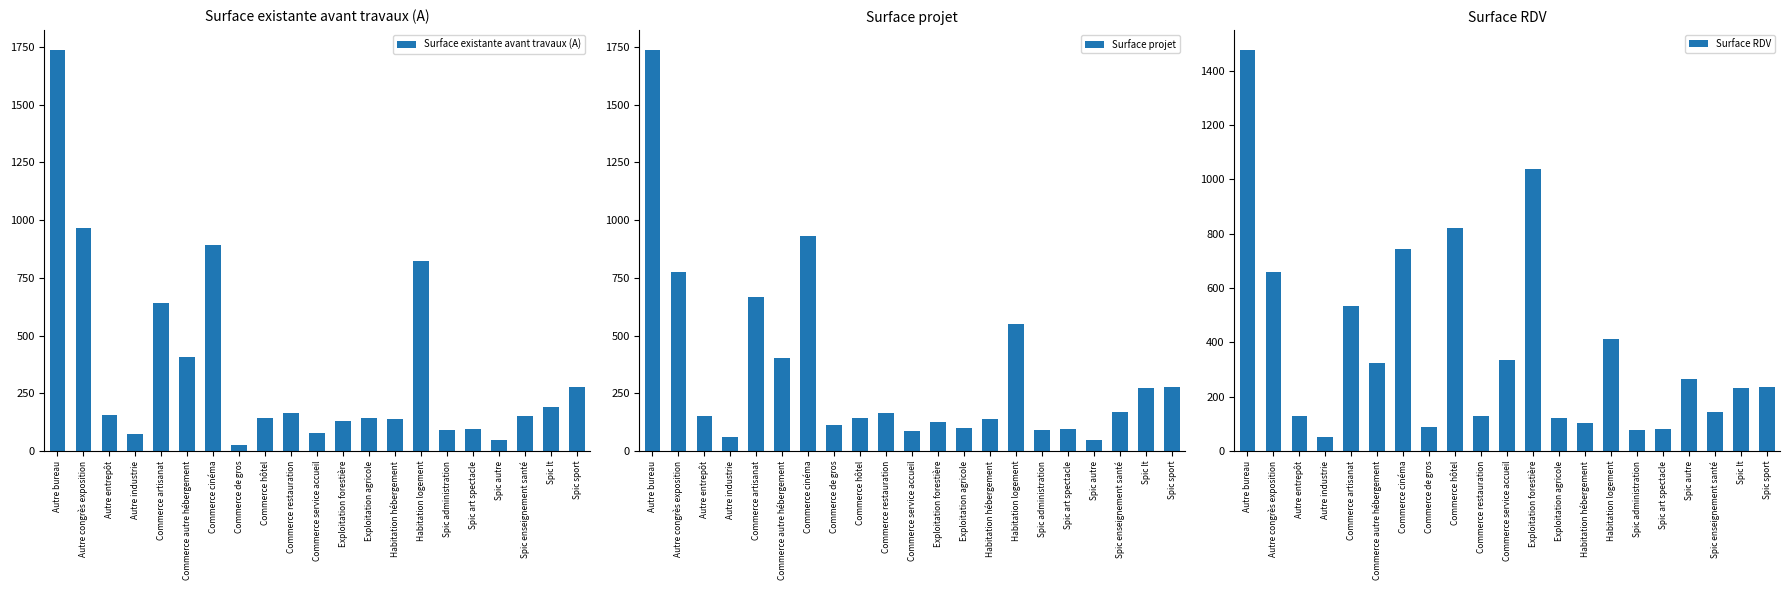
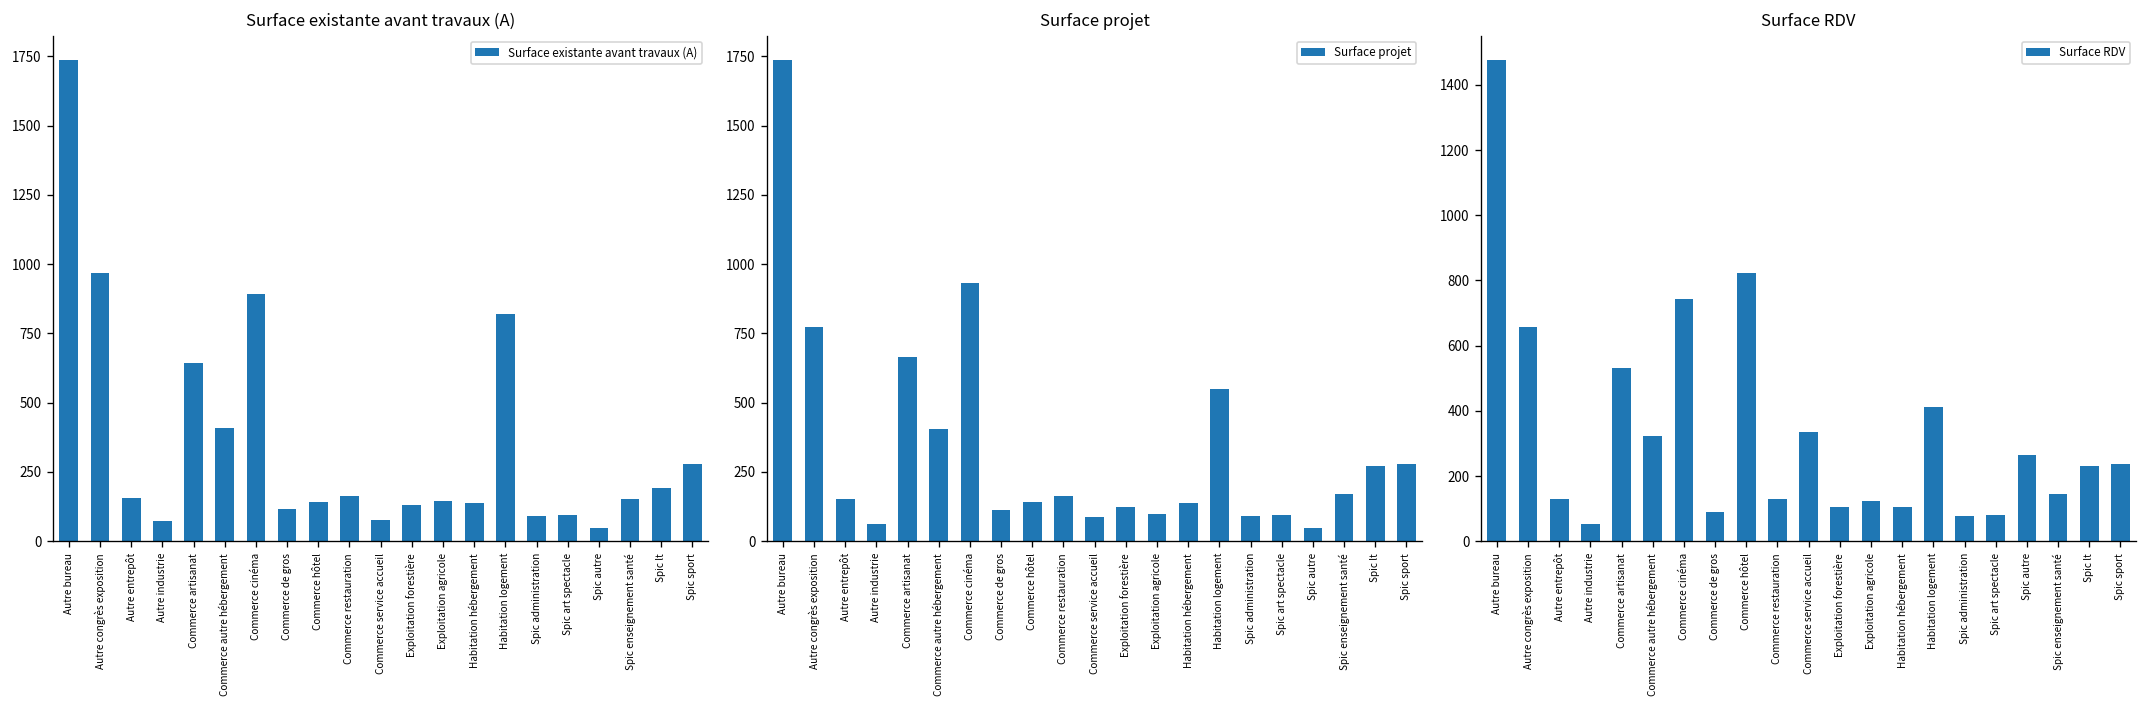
  {
    "Surface existante avant travaux (A)": {
      "Autre bureau": 1740,
      "Autre congrès exposition": 970,
      "Autre entrepôt": 150,
      "Autre industrie": 70,
      "Commerce artisanat": 640,
      "Commerce autre hébergement": 410,
      "Commerce cinéma": 890,
-     "Commerce de gros": 20,
+     "Commerce de gros": 120,
      "Commerce hôtel": 140,
      "Commerce restauration": 160,
      "Commerce service accueil": 80,
      "Exploitation forestière": 130,
      "Exploitation agricole": 140,
      "Habitation hébergement": 140,
      "Habitation logement": 820,
      "Spic administration": 90,
      "Spic art spectacle": 100,
      "Spic autre": 50,
      "Spic enseignement santé": 150,
      "Spic lt": 190,
      "Spic sport": 280
    },
    "Surface projet": {
      "Autre bureau": 1740,
      "Autre congrès exposition": 770,
      "Autre entrepôt": 150,
      "Autre industrie": 60,
      "Commerce artisanat": 670,
      "Commerce autre hébergement": 400,
      "Commerce cinéma": 930,
      "Commerce de gros": 110,
      "Commerce hôtel": 140,
      "Commerce restauration": 160,
      "Commerce service accueil": 90,
      "Exploitation forestière": 120,
      "Exploitation agricole": 100,
      "Habitation hébergement": 140,
      "Habitation logement": 550,
      "Spic administration": 90,
      "Spic art spectacle": 100,
      "Spic autre": 50,
      "Spic enseignement santé": 170,
      "Spic lt": 270,
      "Spic sport": 280
    },
    "Surface RDV": {
      "Autre bureau": 1480,
      "Autre congrès exposition": 660,
      "Autre entrepôt": 130,
      "Autre industrie": 50,
      "Commerce artisanat": 530,
      "Commerce autre hébergement": 320,
      "Commerce cinéma": 740,
      "Commerce de gros": 90,
      "Commerce hôtel": 820,
      "Commerce restauration": 130,
      "Commerce service accueil": 340,
-     "Exploitation forestière": 1040,
+     "Exploitation forestière": 110,
      "Exploitation agricole": 120,
      "Habitation hébergement": 100,
      "Habitation logement": 410,
      "Spic administration": 80,
      "Spic art spectacle": 80,
      "Spic autre": 260,
      "Spic enseignement santé": 140,
      "Spic lt": 230,
      "Spic sport": 240
    }
  }
